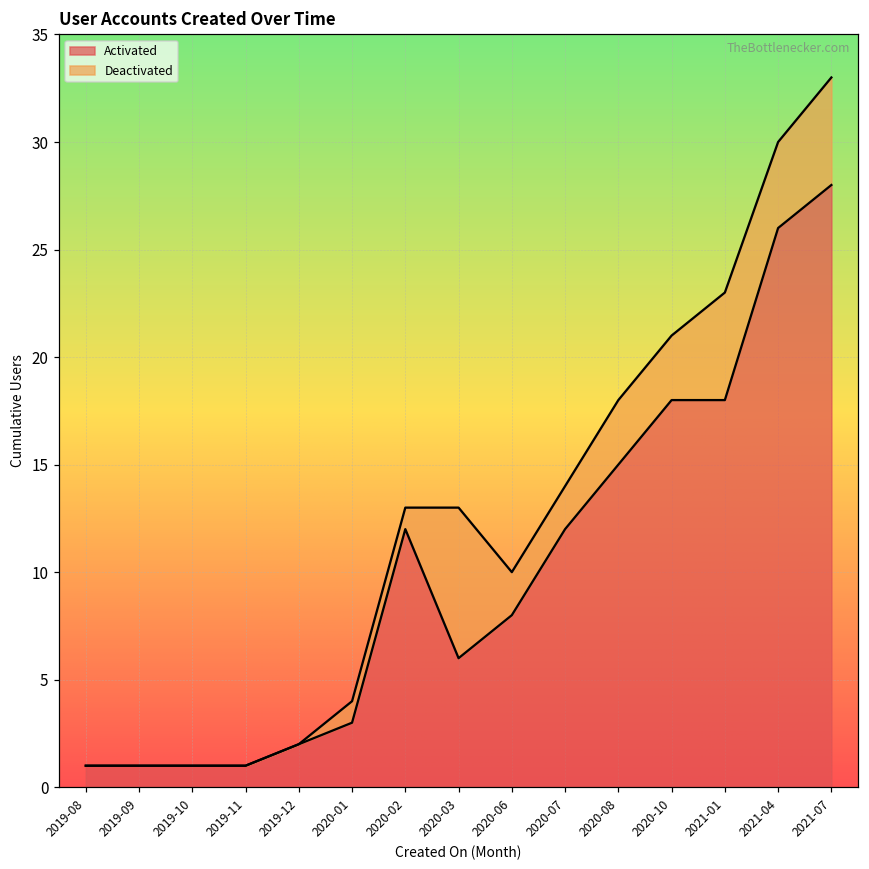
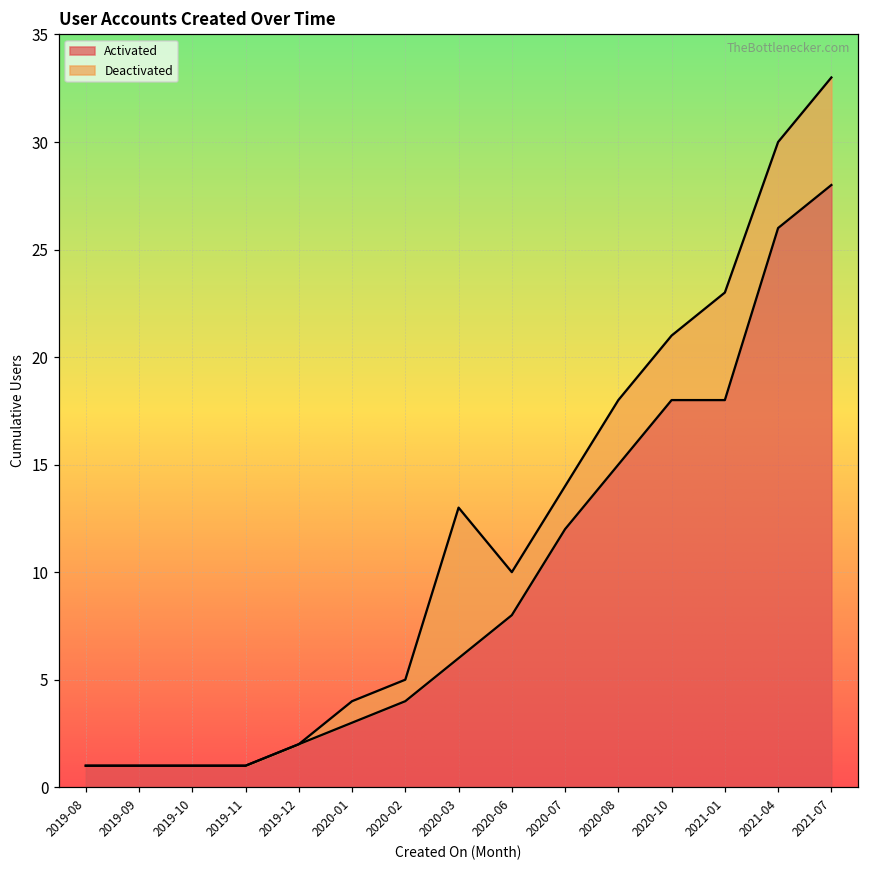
  {
    "Activated": {
      "2020-01": 3,
-     "2020-02": 12,
+     "2020-02": 4,
      "2020-03": 6,
      "2020-06": 8,
      "2020-07": 12,
      "2020-08": 15,
      "2020-10": 18,
      "2021-01": 18,
      "2021-04": 26,
      "2021-07": 28
    },
    "Deactivated": {
      "2020-01": 1,
      "2020-02": 1,
      "2020-03": 7,
      "2020-06": 2,
      "2020-07": 2,
      "2020-08": 3,
      "2020-10": 3,
      "2021-01": 5,
      "2021-04": 4,
      "2021-07": 5
    }
  }
